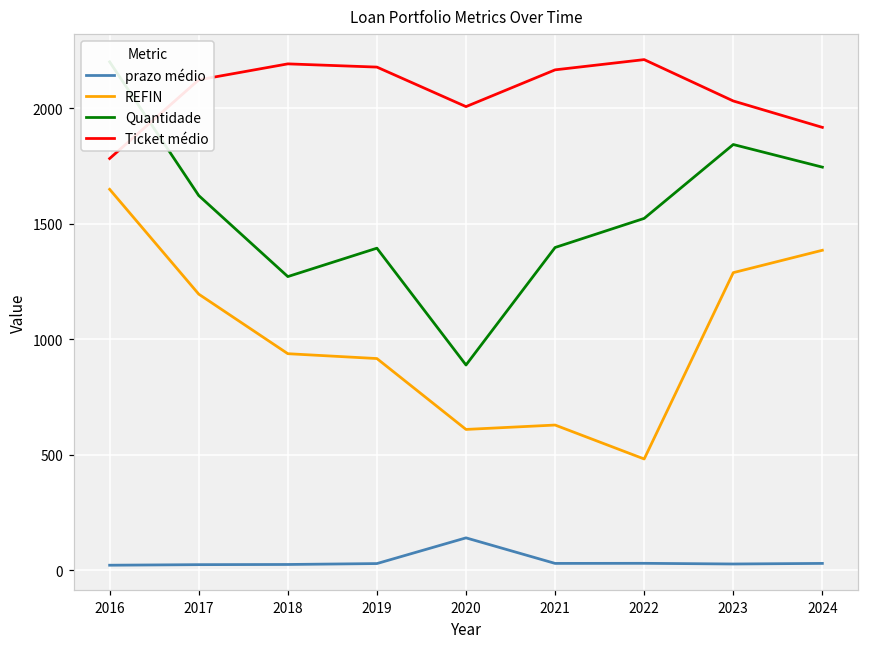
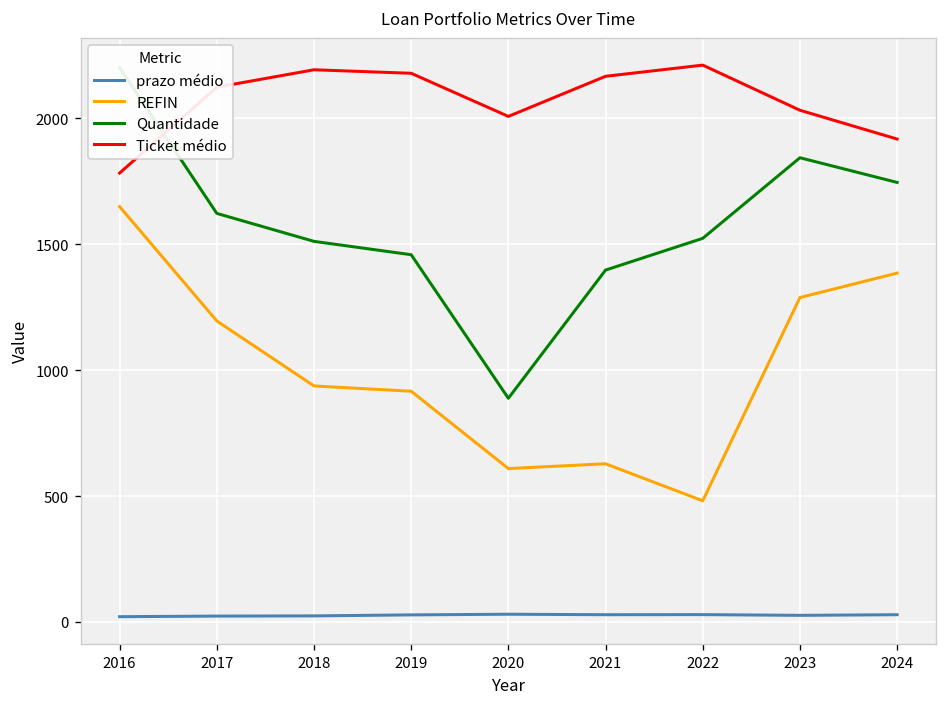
  {
    "prazo médio": {
      "2016": 20,
      "2017": 20,
      "2018": 20,
      "2019": 30,
-     "2020": 140,
+     "2020": 30,
      "2021": 30,
      "2022": 30,
      "2023": 30,
      "2024": 30
    },
    "REFIN": {
      "2016": 1650,
      "2017": 1200,
      "2018": 940,
      "2019": 920,
      "2020": 610,
      "2021": 630,
      "2022": 480,
      "2023": 1290,
      "2024": 1390
    },
    "Quantidade": {
      "2017": 1620,
-     "2018": 1270,
-     "2019": 1390,
+     "2018": 1510,
+     "2019": 1460,
      "2020": 890,
      "2021": 1400,
      "2022": 1520,
      "2023": 1840,
      "2024": 1750
    },
    "Ticket médio": {
      "2016": 1780,
      "2018": 2190,
      "2019": 2180,
      "2020": 2010,
      "2021": 2170,
      "2022": 2210,
      "2023": 2030,
      "2024": 1920
    }
  }
